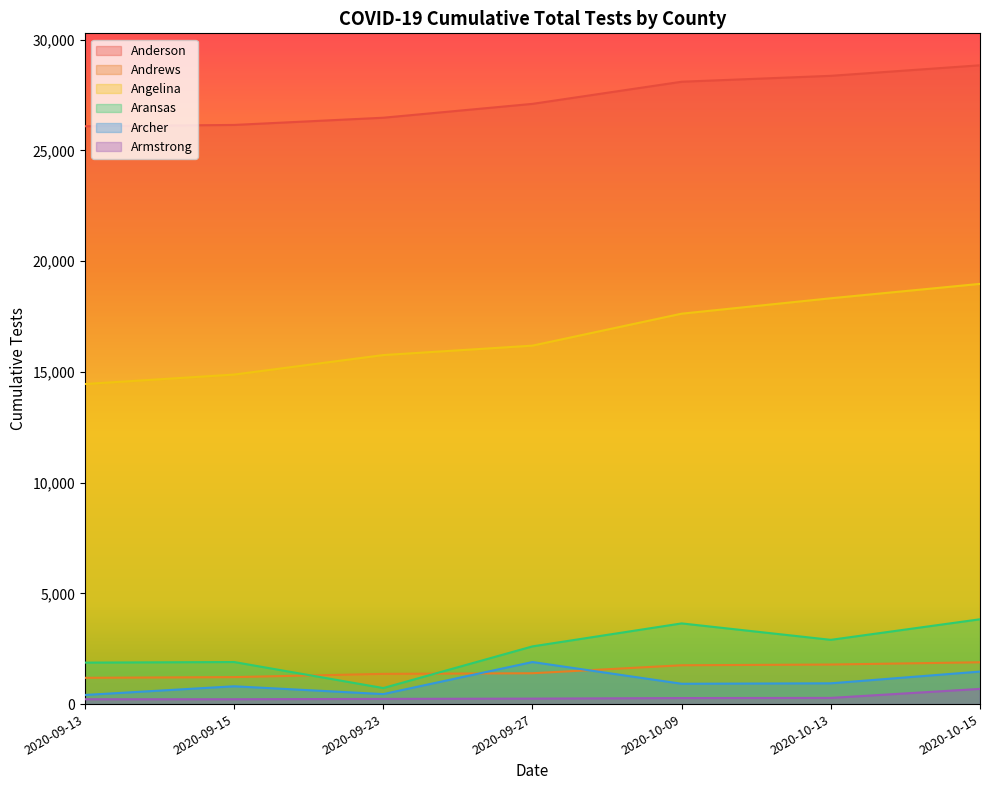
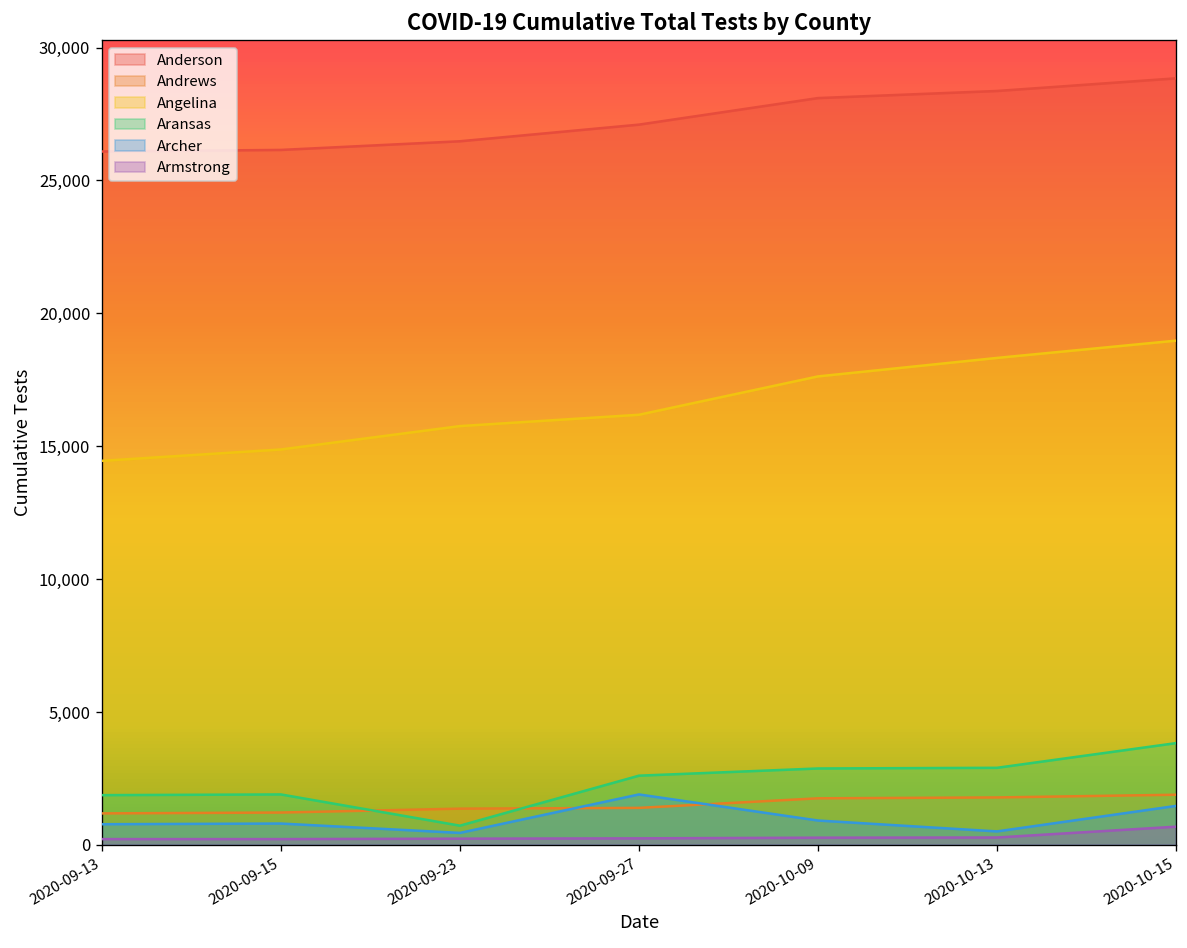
  {
    "Aransas": {
      "2020-09-13": "1,900",
      "2020-09-15": "1,900",
      "2020-09-23": "700",
      "2020-09-27": "2,600",
-     "2020-10-09": "3,600",
+     "2020-10-09": "2,900",
      "2020-10-13": "2,900",
      "2020-10-15": "3,800"
    },
    "Archer": {
-     "2020-09-13": "400",
+     "2020-09-13": "800",
      "2020-09-15": "800",
      "2020-09-23": "500",
      "2020-09-27": "1,900",
      "2020-10-09": "900",
-     "2020-10-13": "900",
+     "2020-10-13": "500",
      "2020-10-15": "1,500"
    },
    "Armstrong": {
      "2020-09-13": "200",
      "2020-09-15": "200",
      "2020-09-23": "200",
      "2020-09-27": "200",
      "2020-10-09": "300",
      "2020-10-13": "300",
      "2020-10-15": "700"
    }
  }
